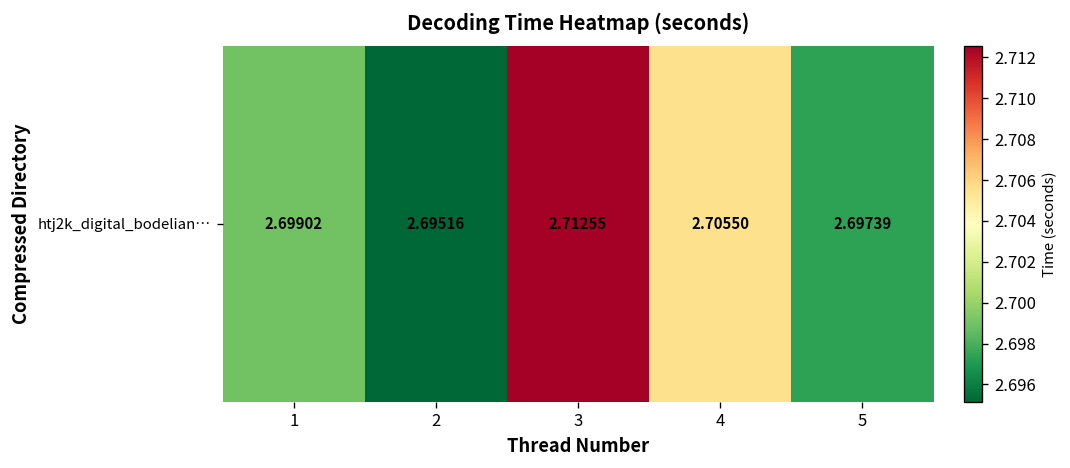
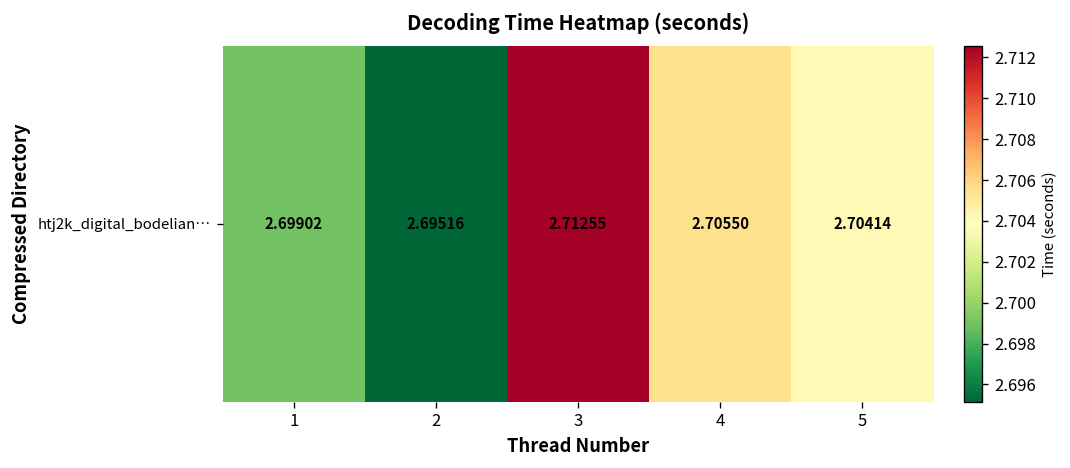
  {
    "htj2k_digital_bodelian…": {
      "1": 2.69902,
      "2": 2.69516,
      "3": 2.71255,
      "4": 2.70550,
-     "5": 2.69739
+     "5": 2.70414
    }
  }
